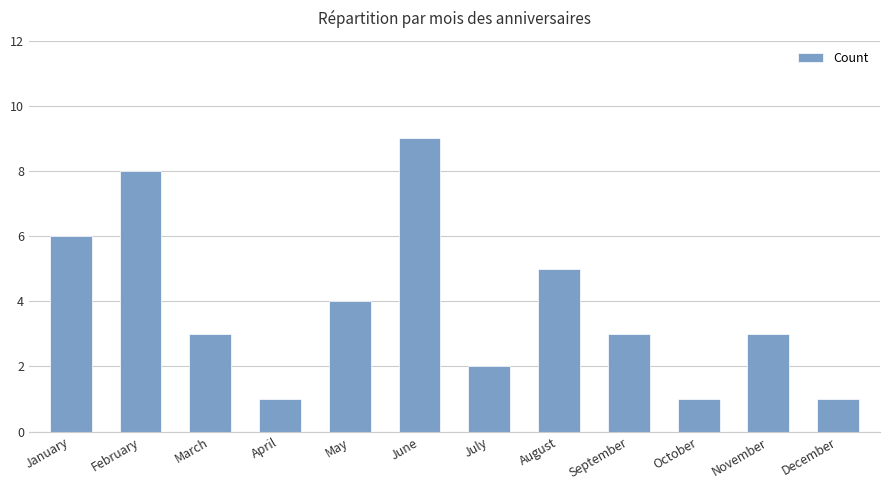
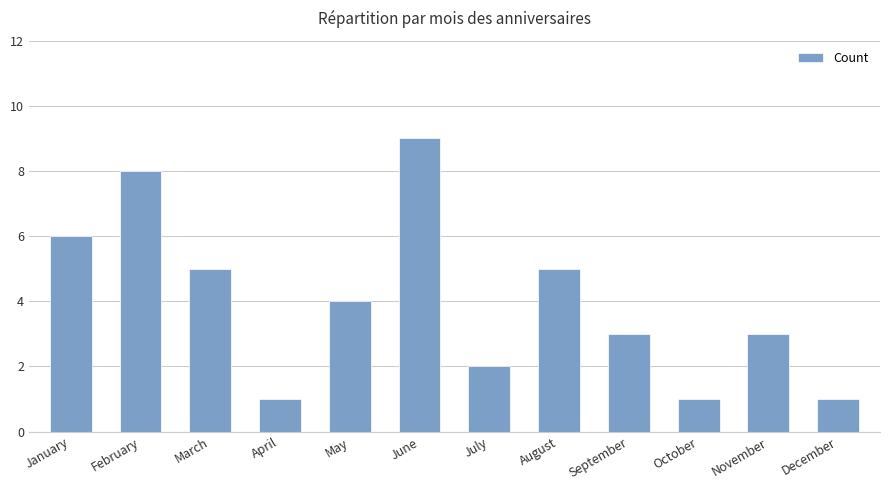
  {
    "January": 6,
    "February": 8,
-   "March": 3,
+   "March": 5,
    "April": 1,
    "May": 4,
    "June": 9,
    "July": 2,
    "August": 5,
    "September": 3,
    "October": 1,
    "November": 3,
    "December": 1
  }
